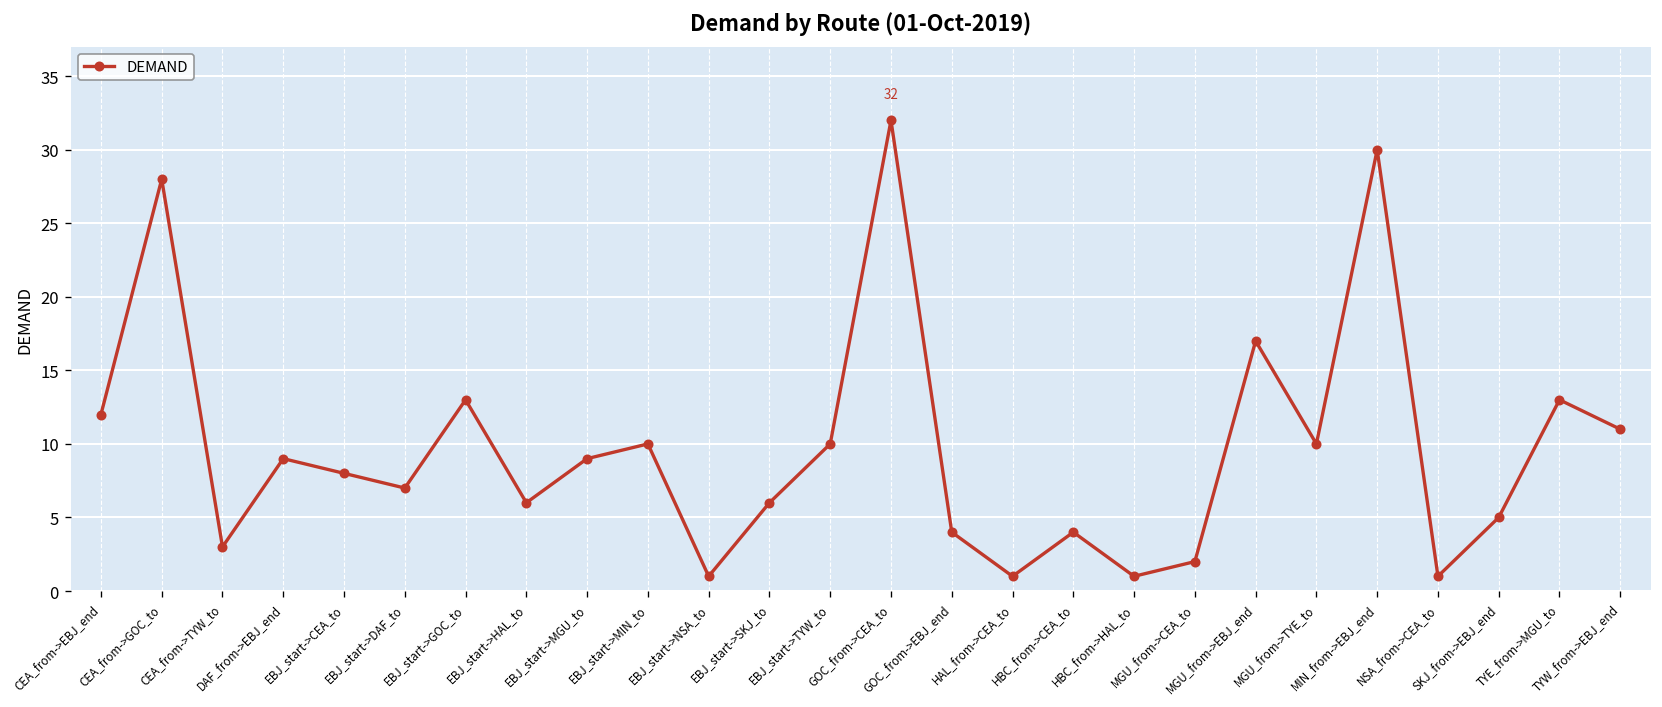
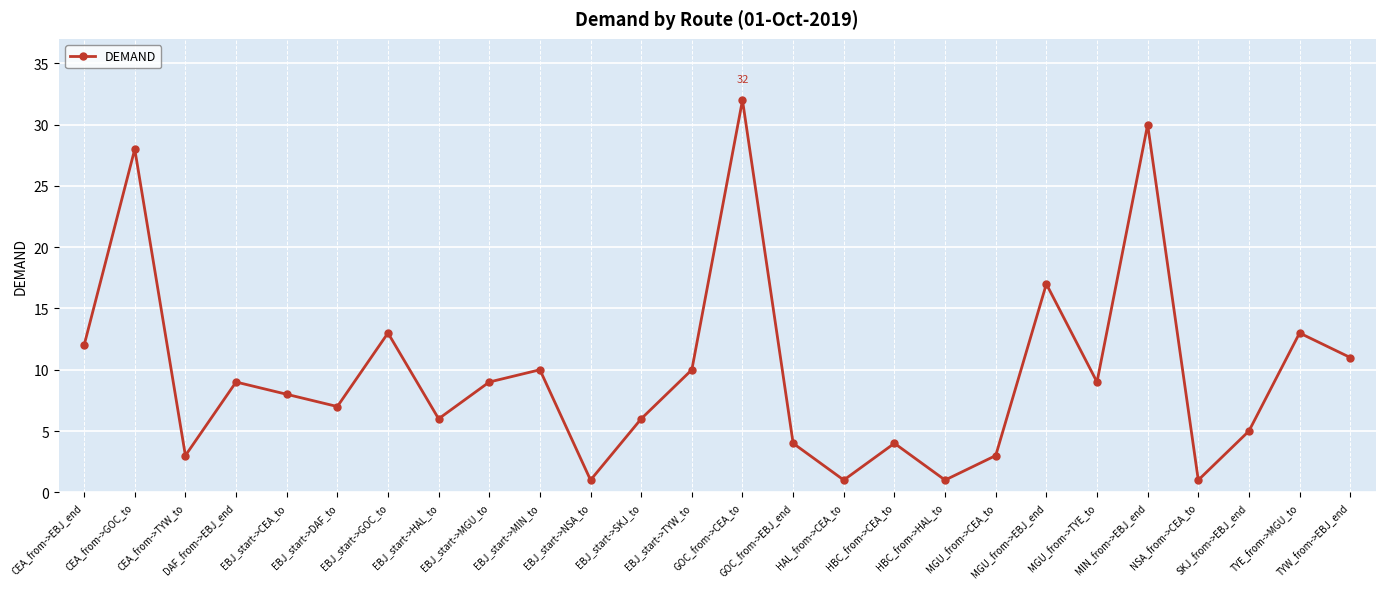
  {
    "CEA_from->EBJ_end": 12,
    "CEA_from->GOC_to": 28,
    "CEA_from->TYW_to": 3,
    "DAF_from->EBJ_end": 9,
    "EBJ_start->CEA_to": 8,
    "EBJ_start->DAF_to": 7,
    "EBJ_start->GOC_to": 13,
    "EBJ_start->HAL_to": 6,
    "EBJ_start->MGU_to": 9,
    "EBJ_start->MIN_to": 10,
    "EBJ_start->NSA_to": 1,
    "EBJ_start->SKJ_to": 6,
    "EBJ_start->TYW_to": 10,
    "GOC_from->EBJ_end": 4,
    "HAL_from->CEA_to": 1,
    "HBC_from->CEA_to": 4,
    "HBC_from->HAL_to": 1,
-   "MGU_from->CEA_to": 2,
+   "MGU_from->CEA_to": 3,
    "MGU_from->EBJ_end": 17,
-   "MGU_from->TYE_to": 10,
+   "MGU_from->TYE_to": 9,
    "MIN_from->EBJ_end": 30,
    "NSA_from->CEA_to": 1,
    "SKJ_from->EBJ_end": 5,
    "TYE_from->MGU_to": 13,
    "TYW_from->EBJ_end": 11
  }
